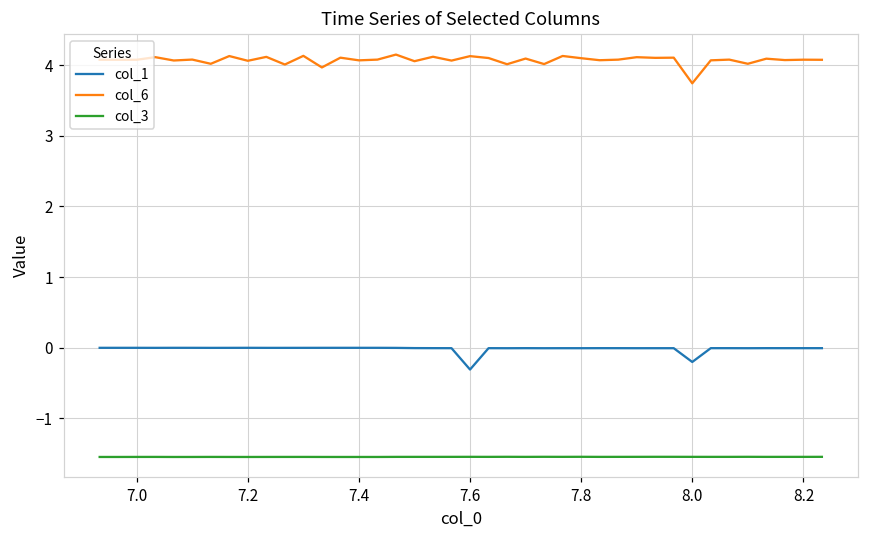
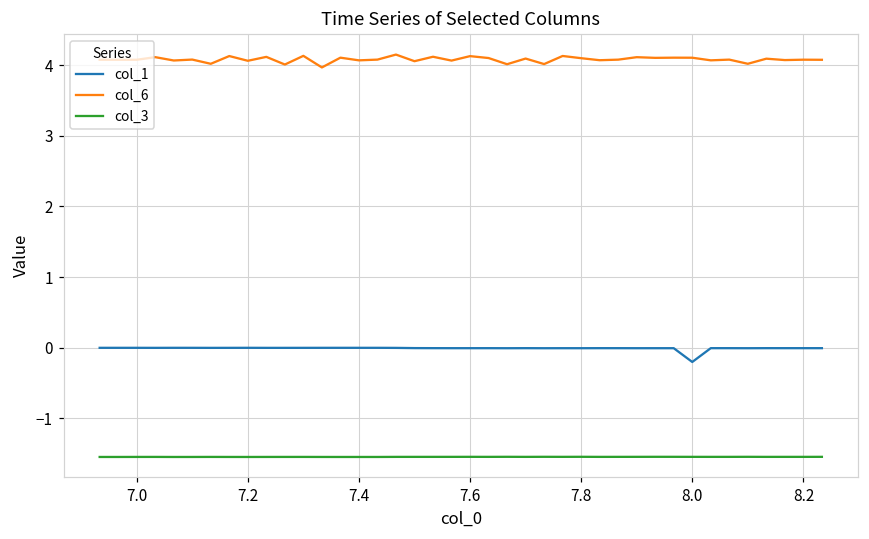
  {
    "col_1": {
      "7.0": 0.0,
      "7.2": 0.0,
      "7.4": 0.0,
-     "7.6": -0.3,
+     "7.6": 0.0,
      "7.8": 0.0,
      "8.0": -0.2,
      "8.2": 0.0
    },
    "col_6": {
      "7.2": 4.1,
      "7.4": 4.1,
      "7.6": 4.1,
      "7.8": 4.1,
-     "8.0": 3.7,
+     "8.0": 4.1,
      "8.2": 4.1
    },
    "col_3": {
      "7.0": -1.5,
      "7.2": -1.5,
      "7.4": -1.5,
      "7.6": -1.5,
      "7.8": -1.5,
      "8.0": -1.5,
      "8.2": -1.5
    }
  }
